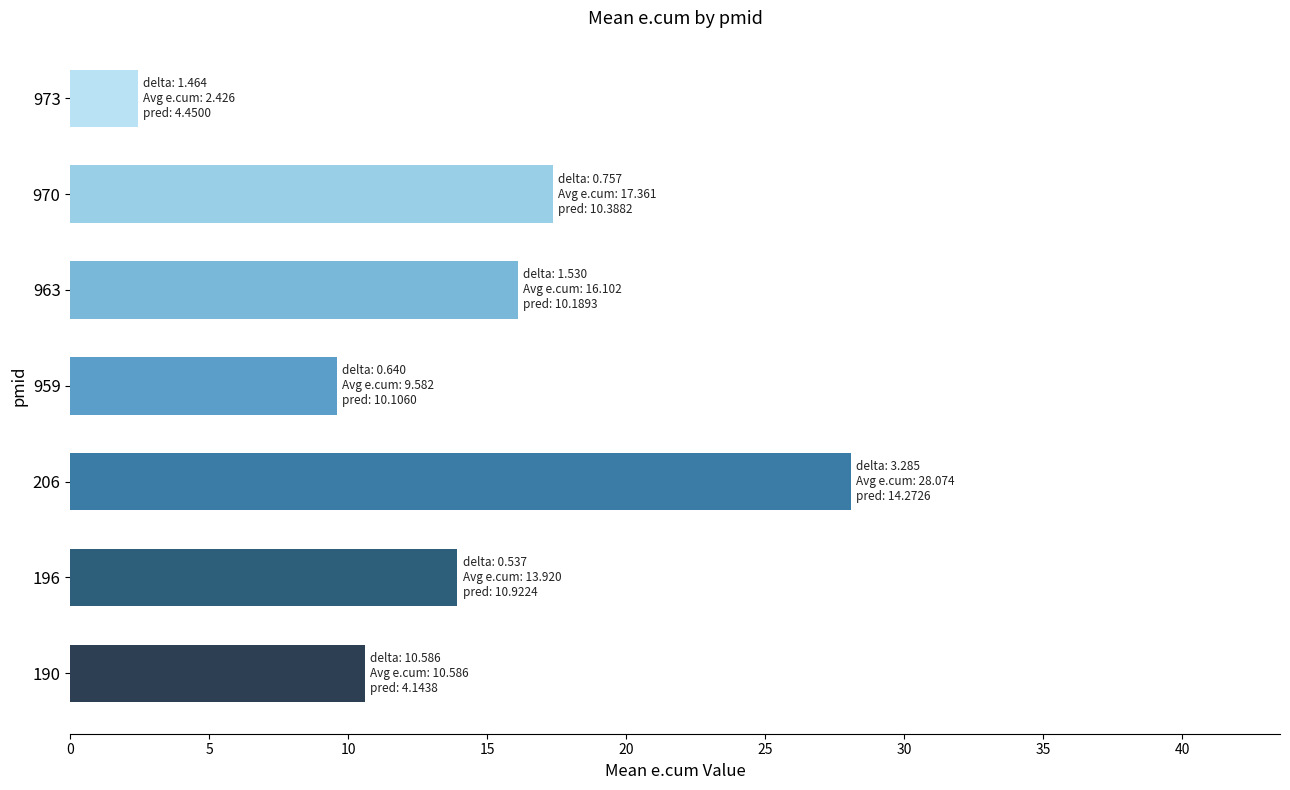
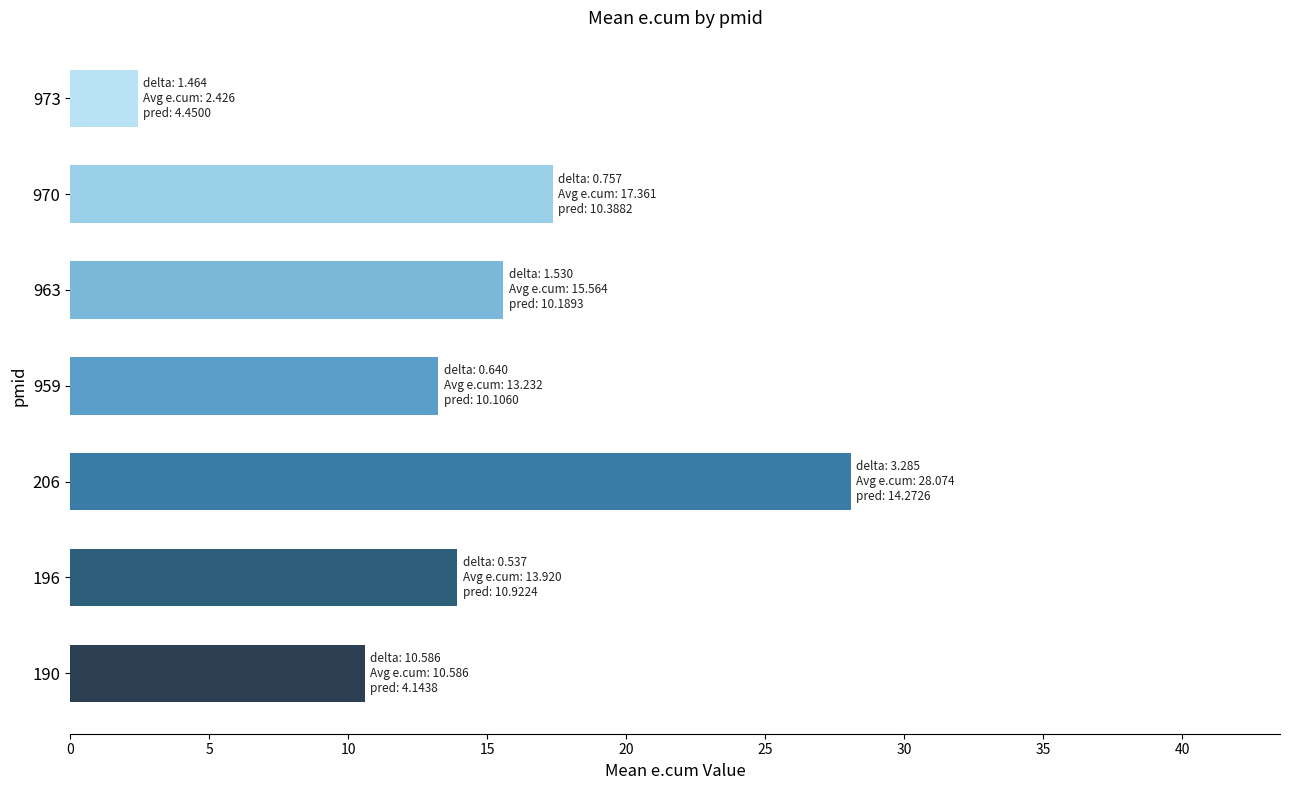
  {
    "973": 2.426,
    "970": 17.361,
-   "963": 16.102,
-   "959": 9.582,
+   "963": 15.564,
+   "959": 13.232,
    "206": 28.074,
    "196": 13.920,
    "190": 10.586
  }
